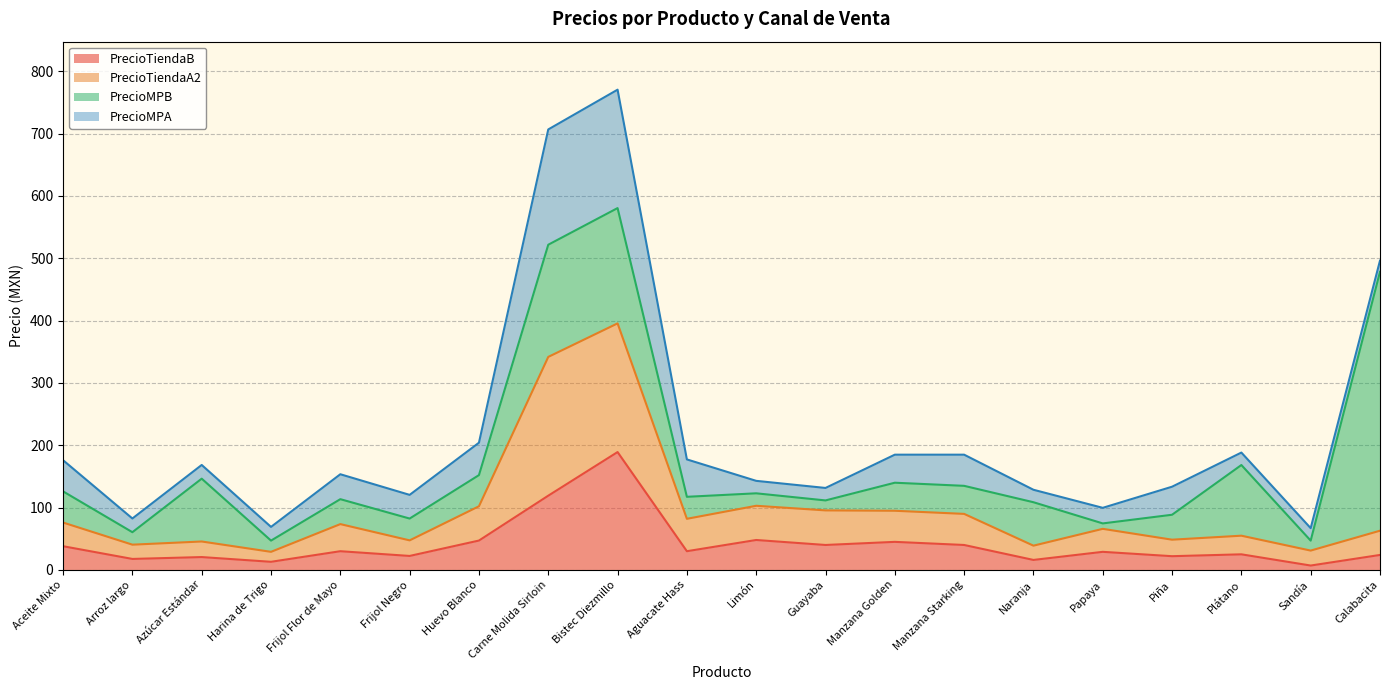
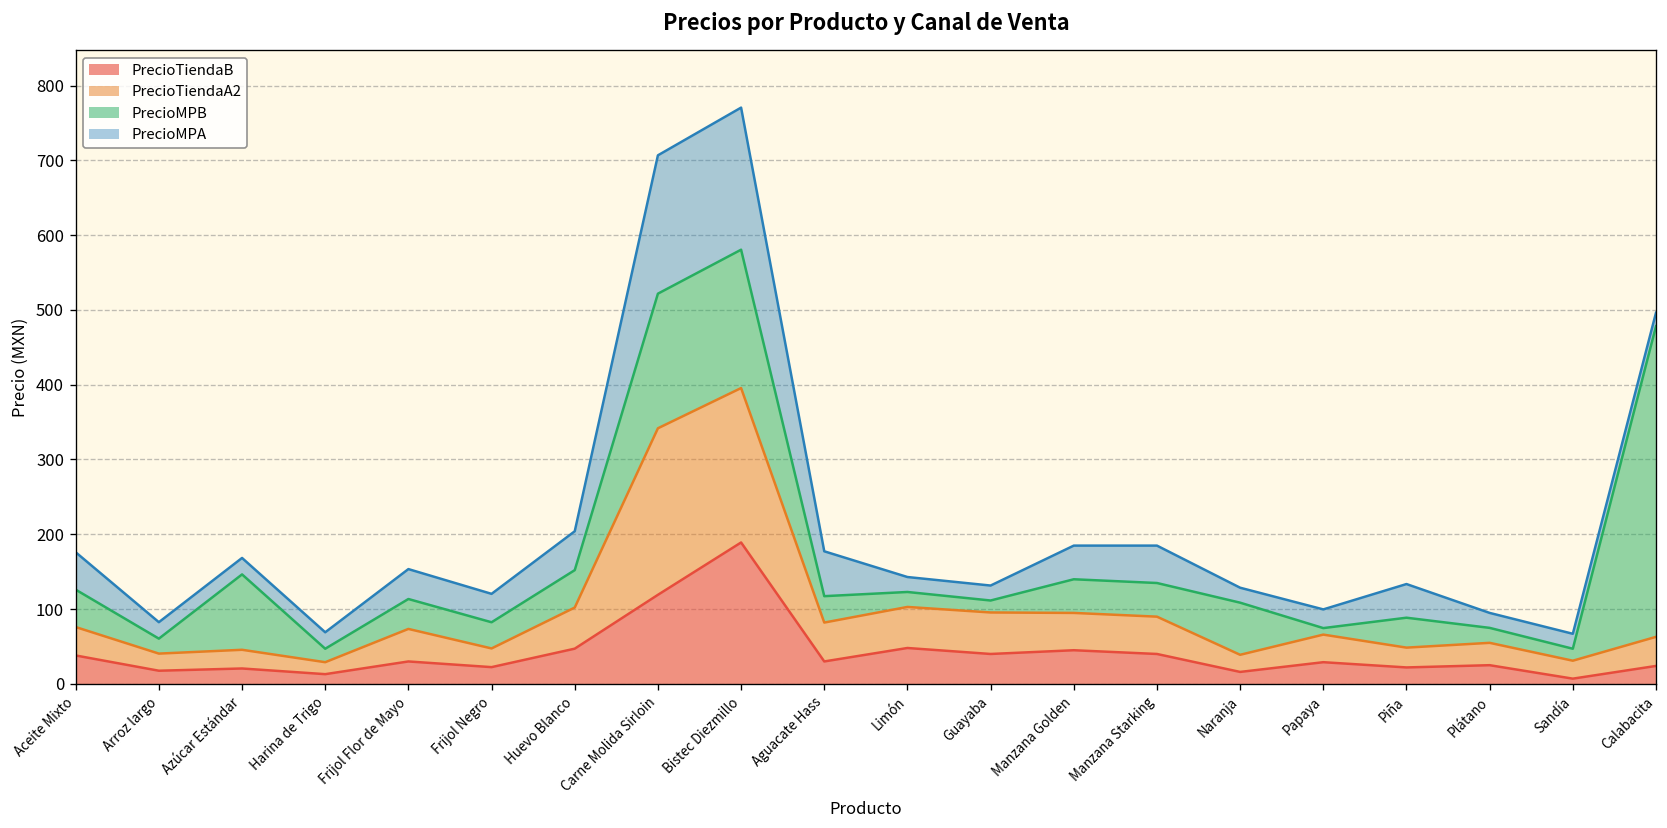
  {
    "PrecioMPB": {
      "Aceite Mixto": 50,
      "Arroz largo": 20,
      "Azúcar Estándar": 100,
      "Harina de Trigo": 20,
      "Frijol Flor de Mayo": 40,
      "Frijol Negro": 40,
      "Huevo Blanco": 50,
      "Carne Molida Sirloin": 180,
      "Bistec Diezmillo": 190,
      "Aguacate Hass": 40,
      "Limón": 20,
      "Guayaba": 20,
      "Manzana Golden": 50,
      "Manzana Starking": 50,
      "Naranja": 70,
      "Papaya": 10,
      "Piña": 40,
-     "Plátano": 110,
+     "Plátano": 20,
      "Sandía": 20,
      "Calabacita": 420
    },
    "PrecioMPA": {
      "Aceite Mixto": 50,
      "Arroz largo": 20,
      "Azúcar Estándar": 20,
      "Harina de Trigo": 20,
      "Frijol Flor de Mayo": 40,
      "Frijol Negro": 40,
      "Huevo Blanco": 50,
      "Carne Molida Sirloin": 190,
      "Bistec Diezmillo": 190,
      "Aguacate Hass": 60,
      "Limón": 20,
      "Guayaba": 20,
      "Manzana Golden": 50,
      "Manzana Starking": 50,
      "Naranja": 20,
      "Papaya": 30,
      "Piña": 50,
      "Plátano": 20,
      "Sandía": 20,
      "Calabacita": 20
    }
  }
